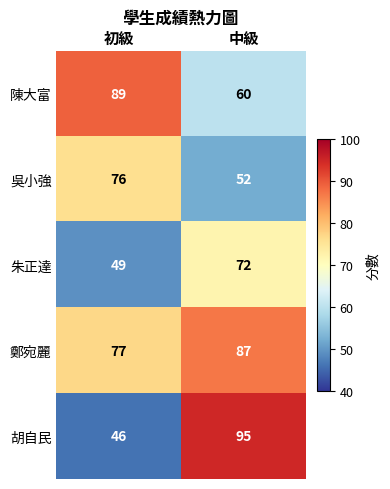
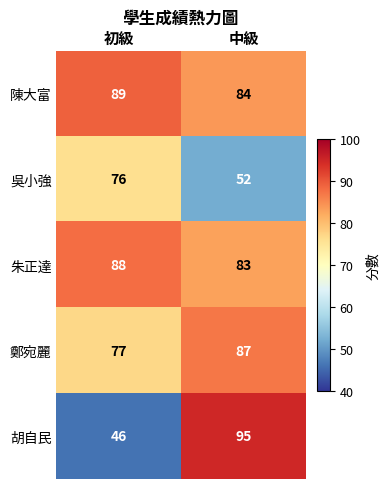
  {
    "陳大富": {
      "初級": 89,
-     "中級": 60
+     "中級": 84
    },
    "吳小強": {
      "初級": 76,
      "中級": 52
    },
    "朱正達": {
-     "初級": 49,
-     "中級": 72
+     "初級": 88,
+     "中級": 83
    },
    "鄭宛麗": {
      "初級": 77,
      "中級": 87
    },
    "胡自民": {
      "初級": 46,
      "中級": 95
    }
  }
